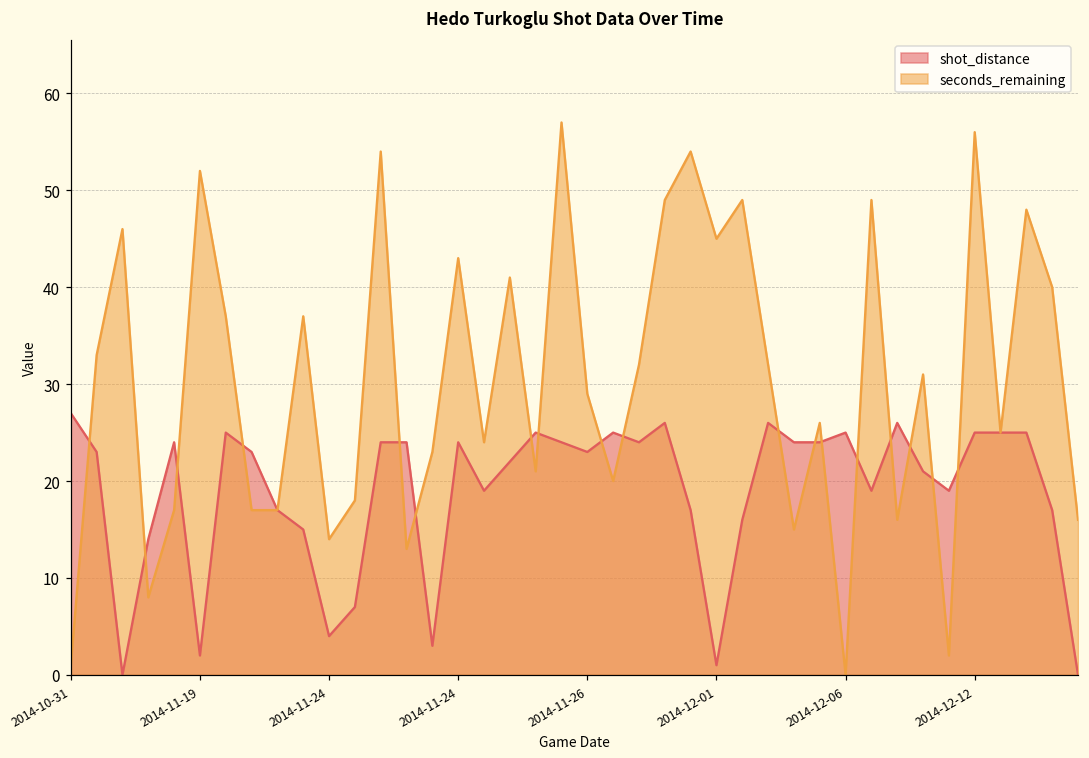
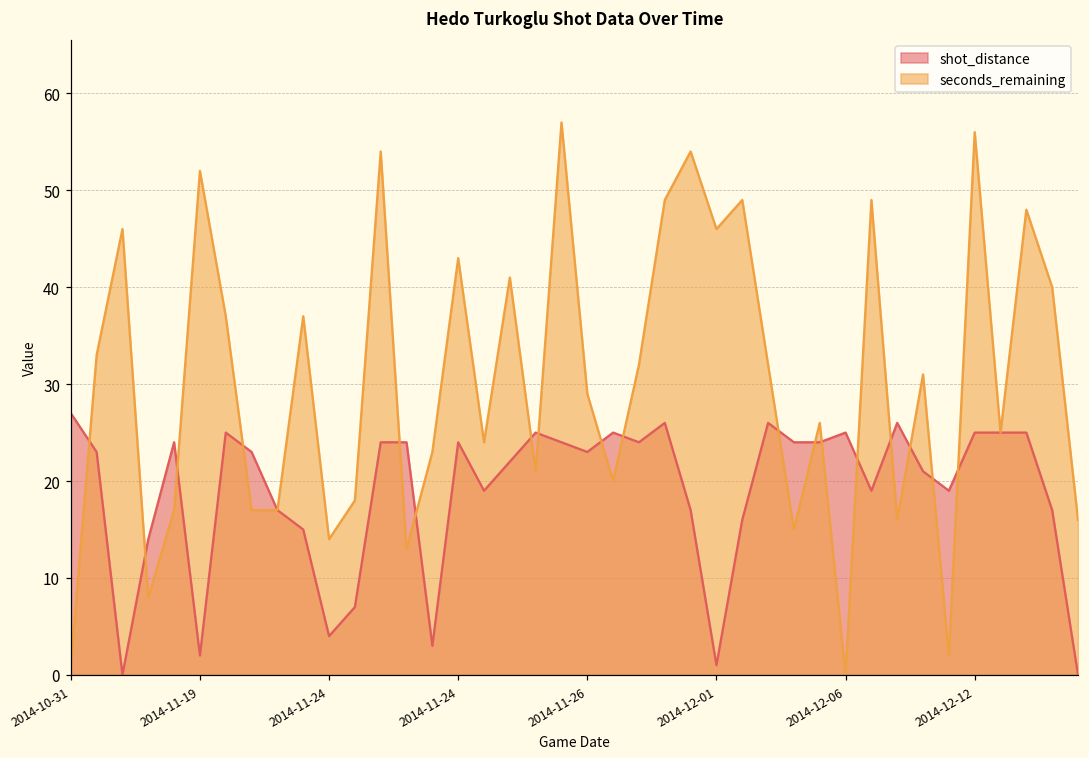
  {
    "shot_distance": {
      "2014-10-31": 27,
      "2014-12-01": 1
    },
    "seconds_remaining": {
      "2014-10-31": 1,
-     "2014-12-01": 45
+     "2014-12-01": 46
    }
  }
